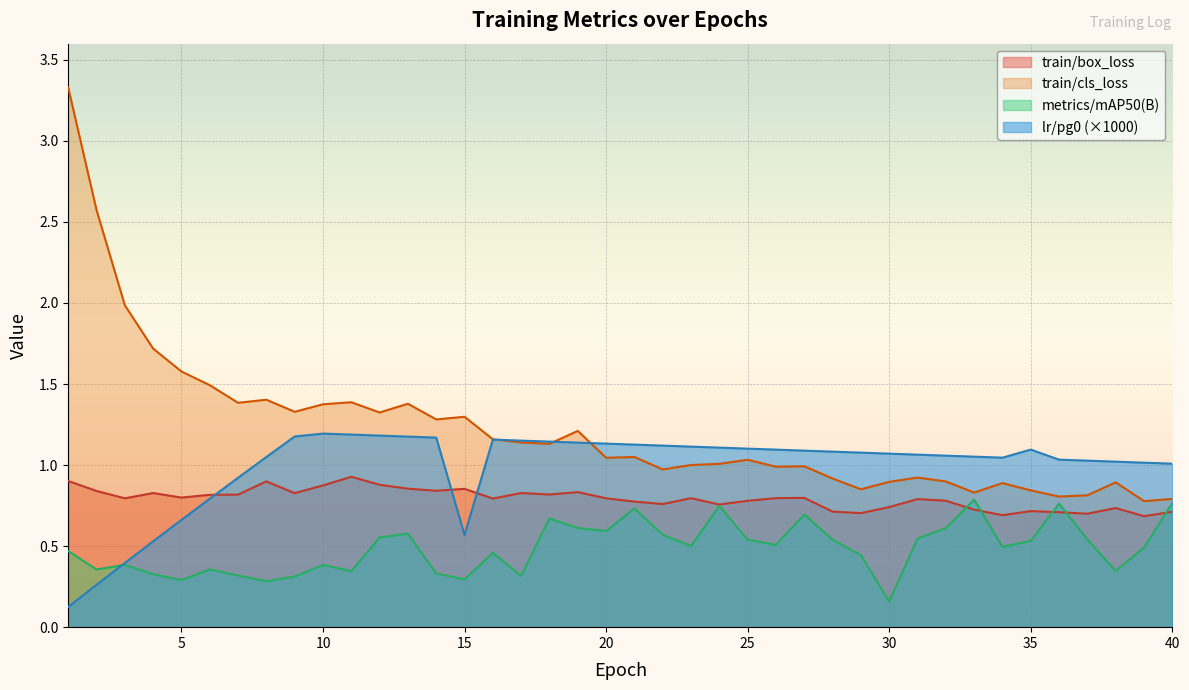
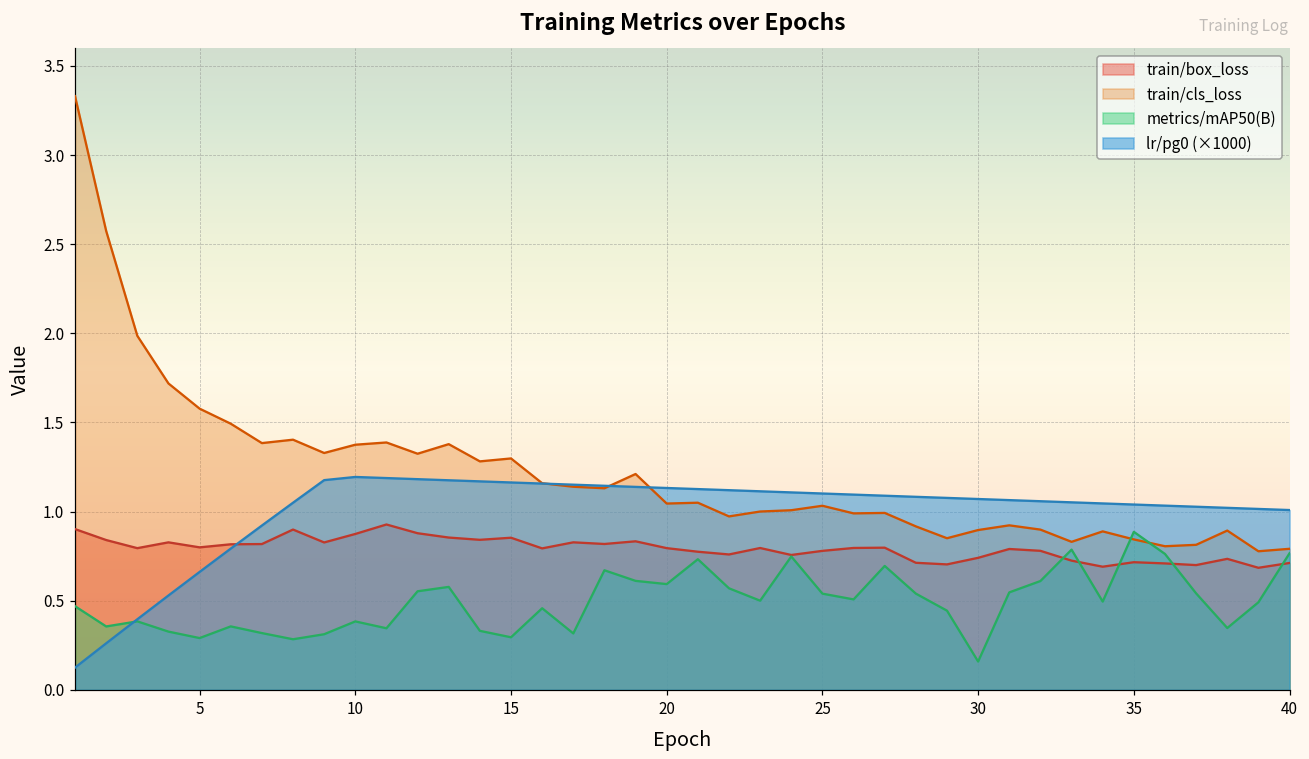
  {
    "metrics/mAP50(B)": {
      "5": 0.29,
      "10": 0.38,
      "15": 0.29,
      "20": 0.59,
      "25": 0.54,
      "30": 0.16,
-     "35": 0.53,
+     "35": 0.89,
      "40": 0.77
    },
    "lr/pg0 (×1000)": {
      "5": 0.66,
      "10": 1.19,
-     "15": 0.57,
+     "15": 1.16,
      "20": 1.13,
      "25": 1.10,
      "30": 1.07,
-     "35": 1.10,
+     "35": 1.04,
      "40": 1.01
    }
  }
